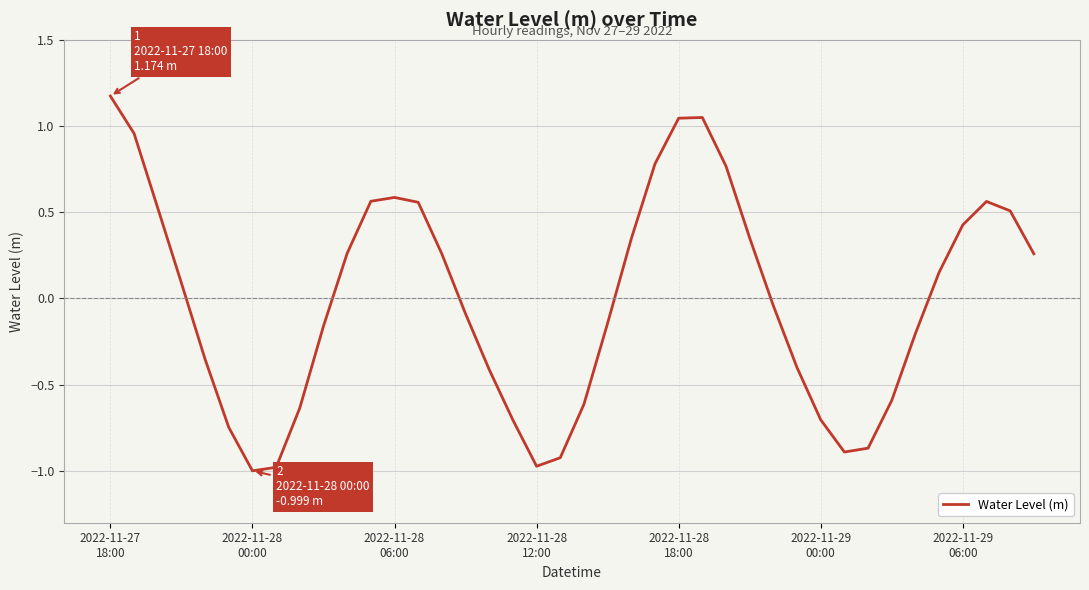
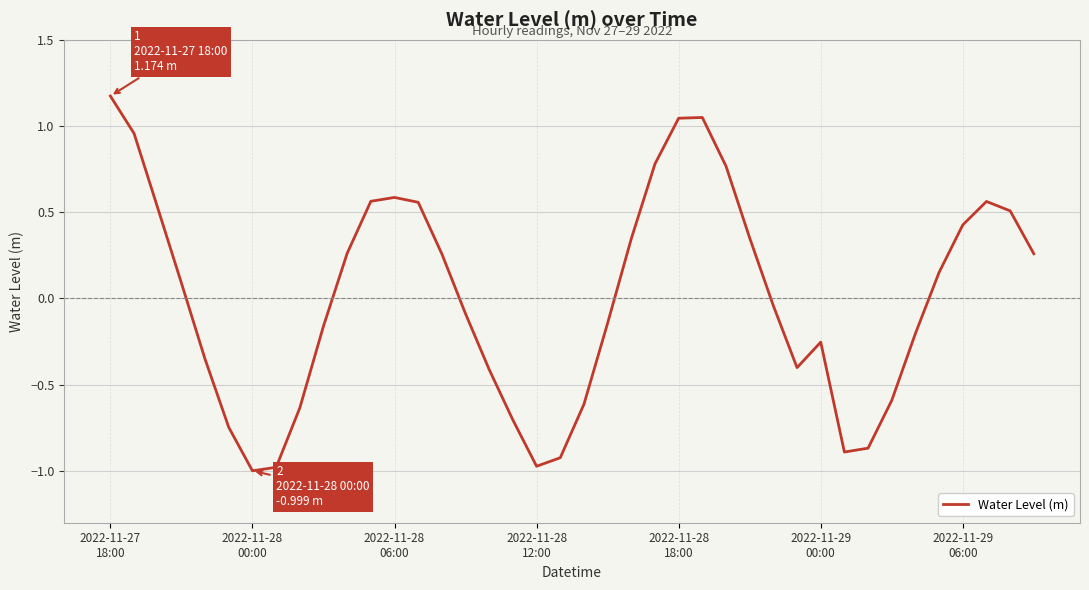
  {
    "2022-11-28 00:00": -1.00,
    "2022-11-28 06:00": 0.59,
    "2022-11-28 12:00": -0.97,
    "2022-11-28 18:00": 1.05,
-   "2022-11-29 00:00": -0.70,
+   "2022-11-29 00:00": -0.25,
    "2022-11-29 06:00": 0.43
  }
